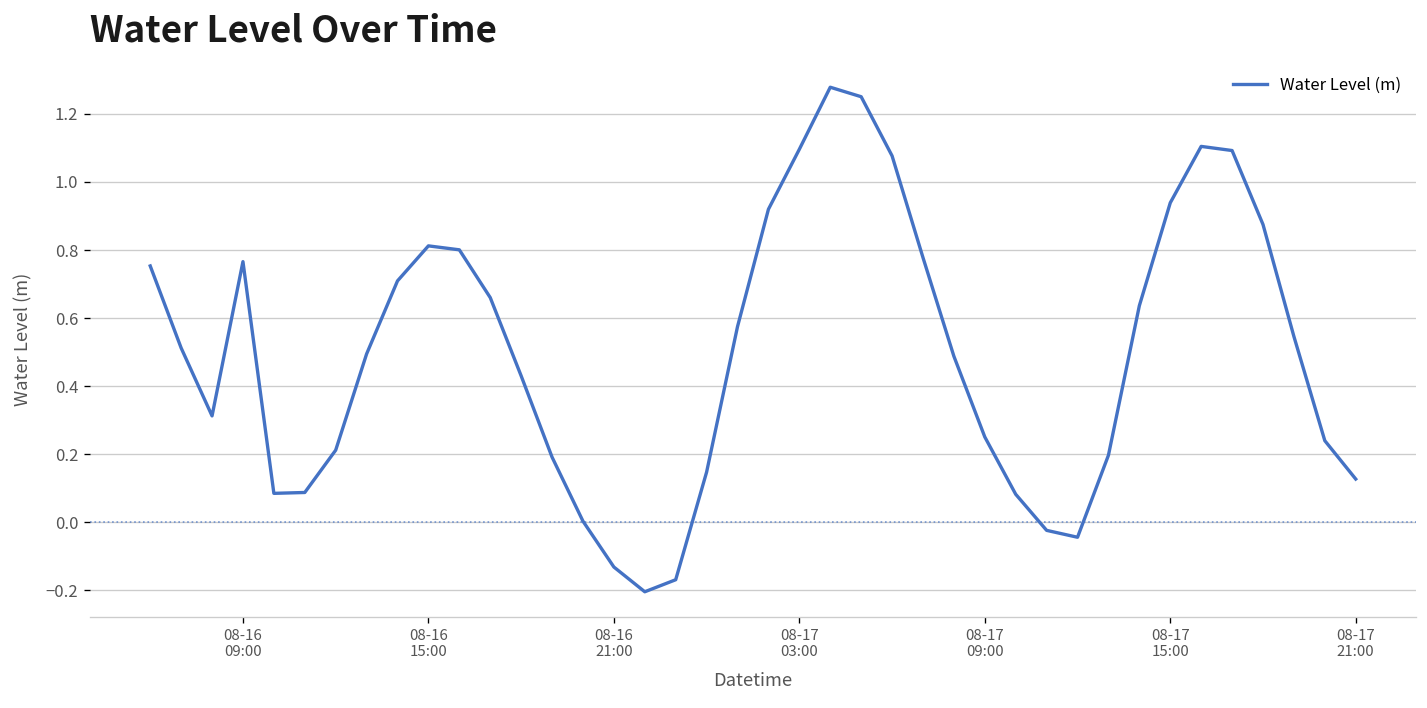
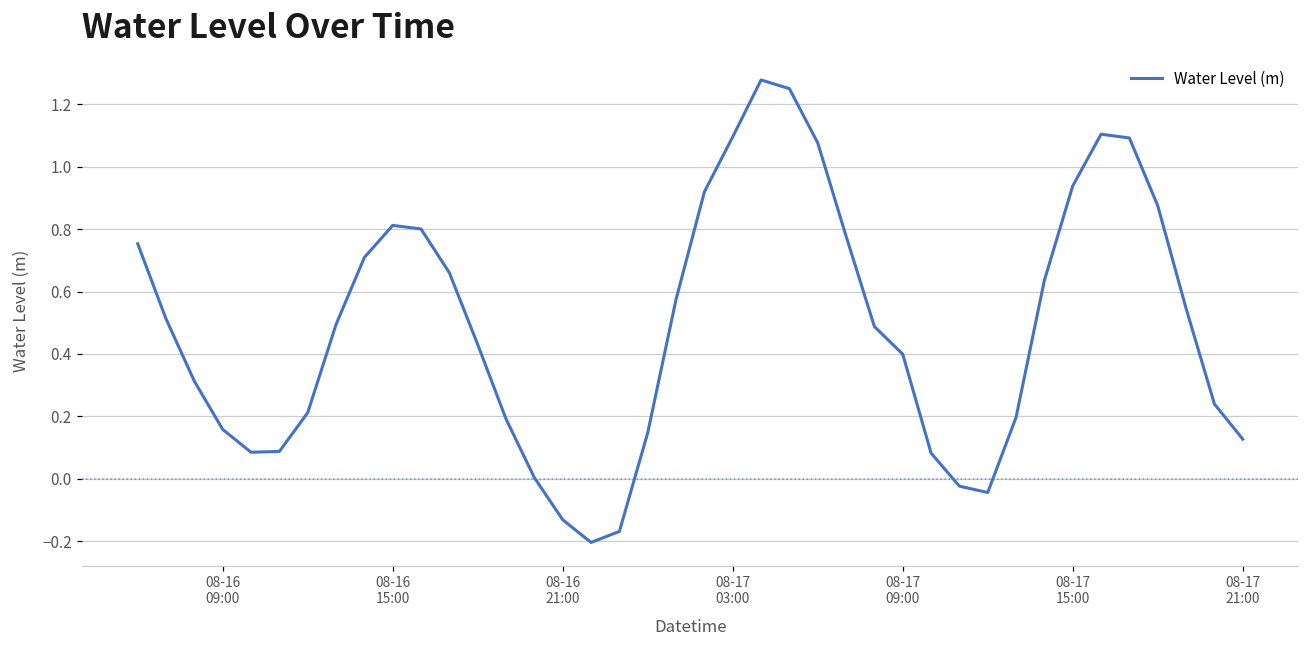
  {
-   "08-16 09:00": 0.77,
+   "08-16 09:00": 0.16,
    "08-16 15:00": 0.81,
    "08-16 21:00": -0.13,
    "08-17 03:00": 1.10,
-   "08-17 09:00": 0.25,
+   "08-17 09:00": 0.40,
    "08-17 15:00": 0.94,
    "08-17 21:00": 0.13
  }
